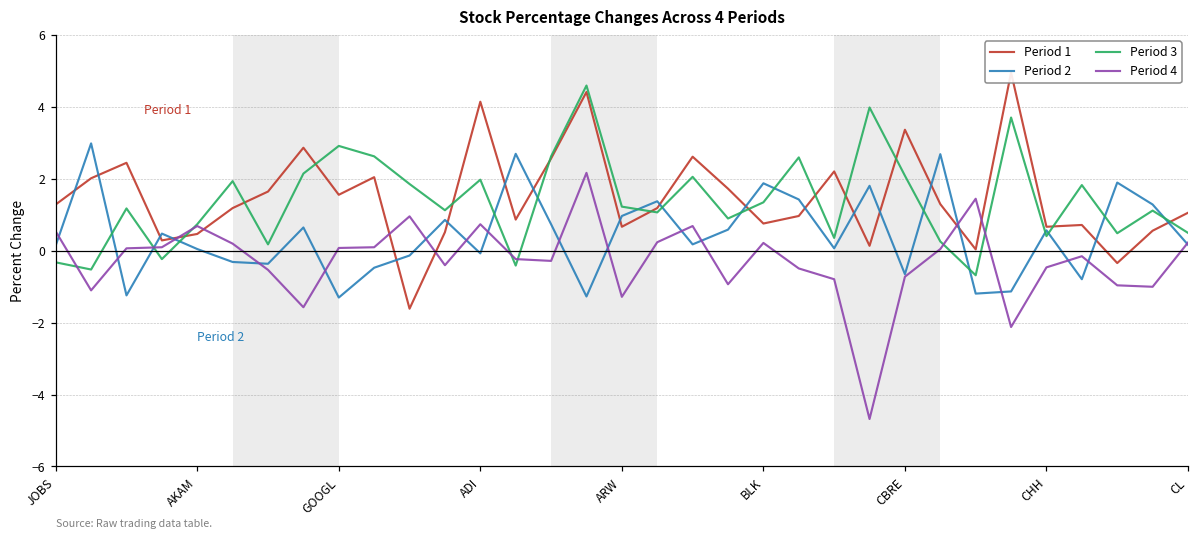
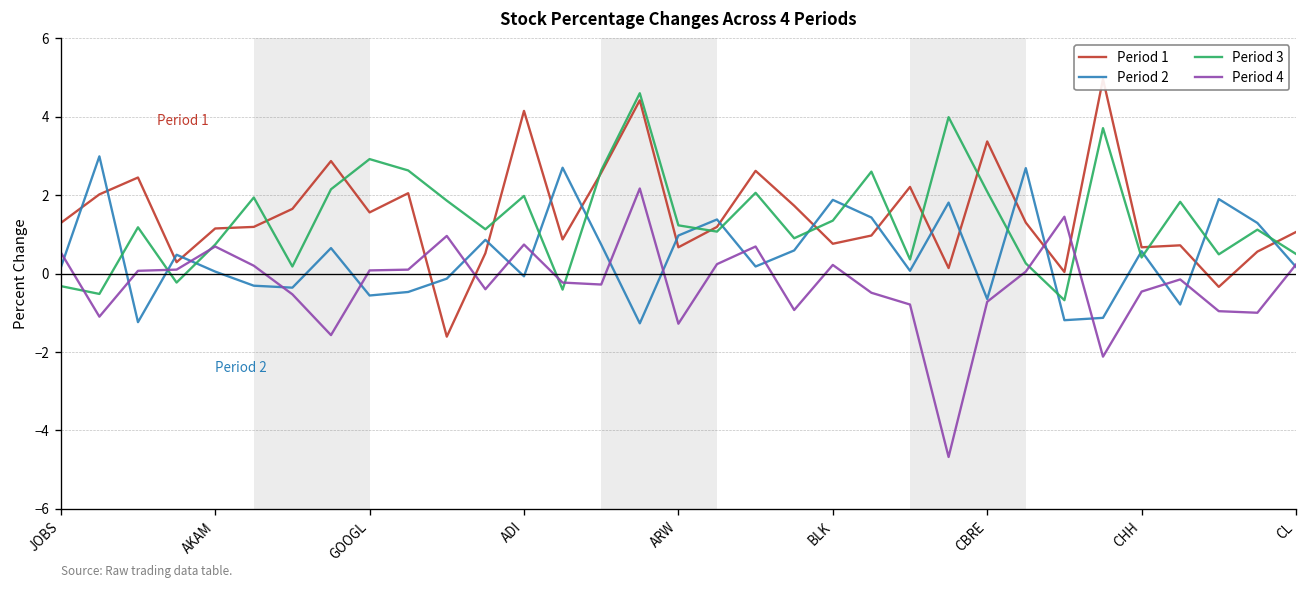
  {
    "Period 1": {
      "JOBS": 1.3,
-     "AKAM": 0.5,
+     "AKAM": 1.2,
      "GOOGL": 1.6,
      "ADI": 4.2,
      "ARW": 0.7,
      "BLK": 0.8,
      "CBRE": 3.4,
      "CHH": 0.7,
      "CL": 1.1
    },
    "Period 2": {
      "JOBS": 0.2,
      "AKAM": 0.1,
-     "GOOGL": -1.3,
+     "GOOGL": -0.6,
      "ADI": -0.1,
      "ARW": 1.0,
      "BLK": 1.9,
      "CHH": 0.6
    },
    "Period 3": {
      "JOBS": -0.3,
      "GOOGL": 2.9,
      "ADI": 2.0,
      "ARW": 1.2,
      "BLK": 1.4,
      "CBRE": 2.1,
      "CHH": 0.4,
      "CL": 0.5
    },
    "Period 4": {
      "JOBS": 0.5,
      "GOOGL": 0.1,
      "ADI": 0.7,
      "ARW": -1.3,
      "BLK": 0.2,
      "CHH": -0.5
    }
  }
